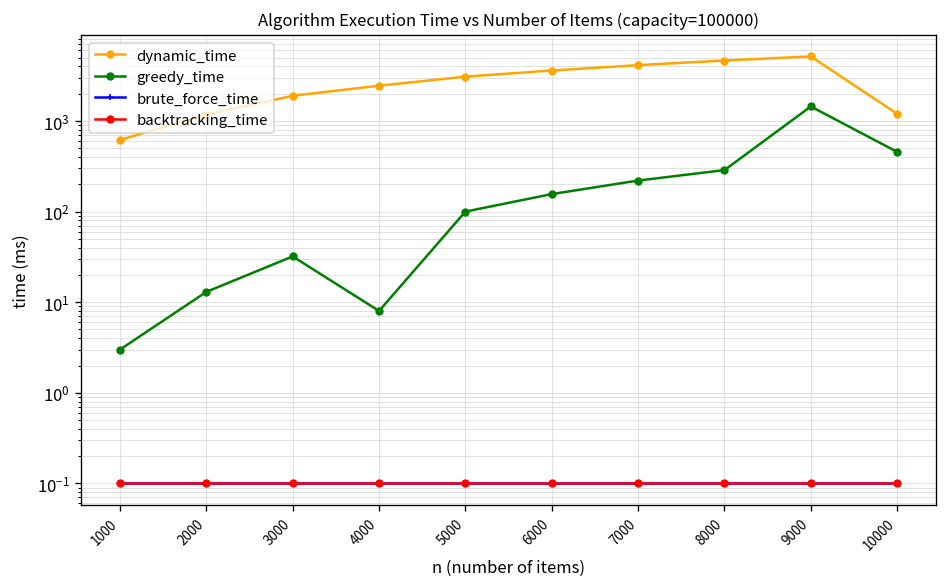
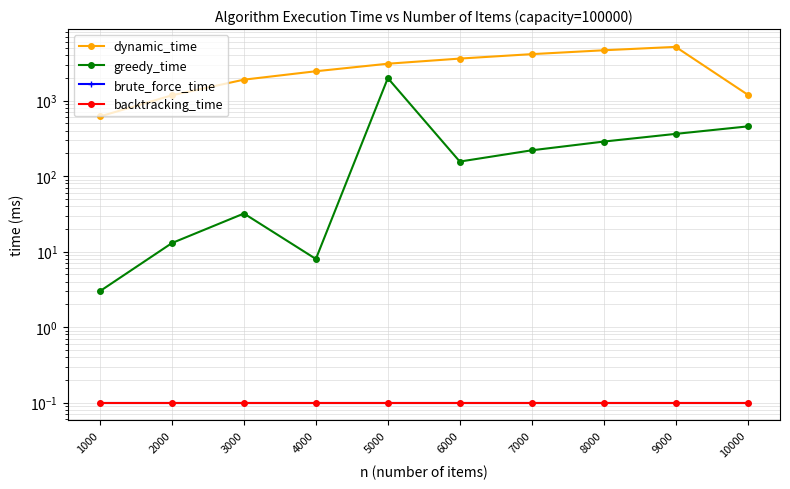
  {
    "dynamic_time": {
      "1000": 600,
      "3000": 1900,
      "4000": 2500,
      "5000": 3100,
      "6000": 4000,
      "7000": 4000,
      "8000": 5000,
      "9000": 5000,
      "10000": 1200
    },
    "greedy_time": {
      "1000": 3,
      "2000": 13,
      "3000": 32,
      "4000": 8,
-     "5000": 100,
+     "5000": 2000,
      "6000": 160,
      "7000": 220,
      "8000": 290,
-     "9000": 1400,
+     "9000": 400,
      "10000": 500
    },
    "backtracking_time": {
      "1000": 0.10,
      "2000": 0.10,
      "3000": 0.10,
      "4000": 0.10,
      "5000": 0.10,
      "6000": 0.10,
      "7000": 0.10,
      "8000": 0.10,
      "9000": 0.10,
      "10000": 0.10
    }
  }
